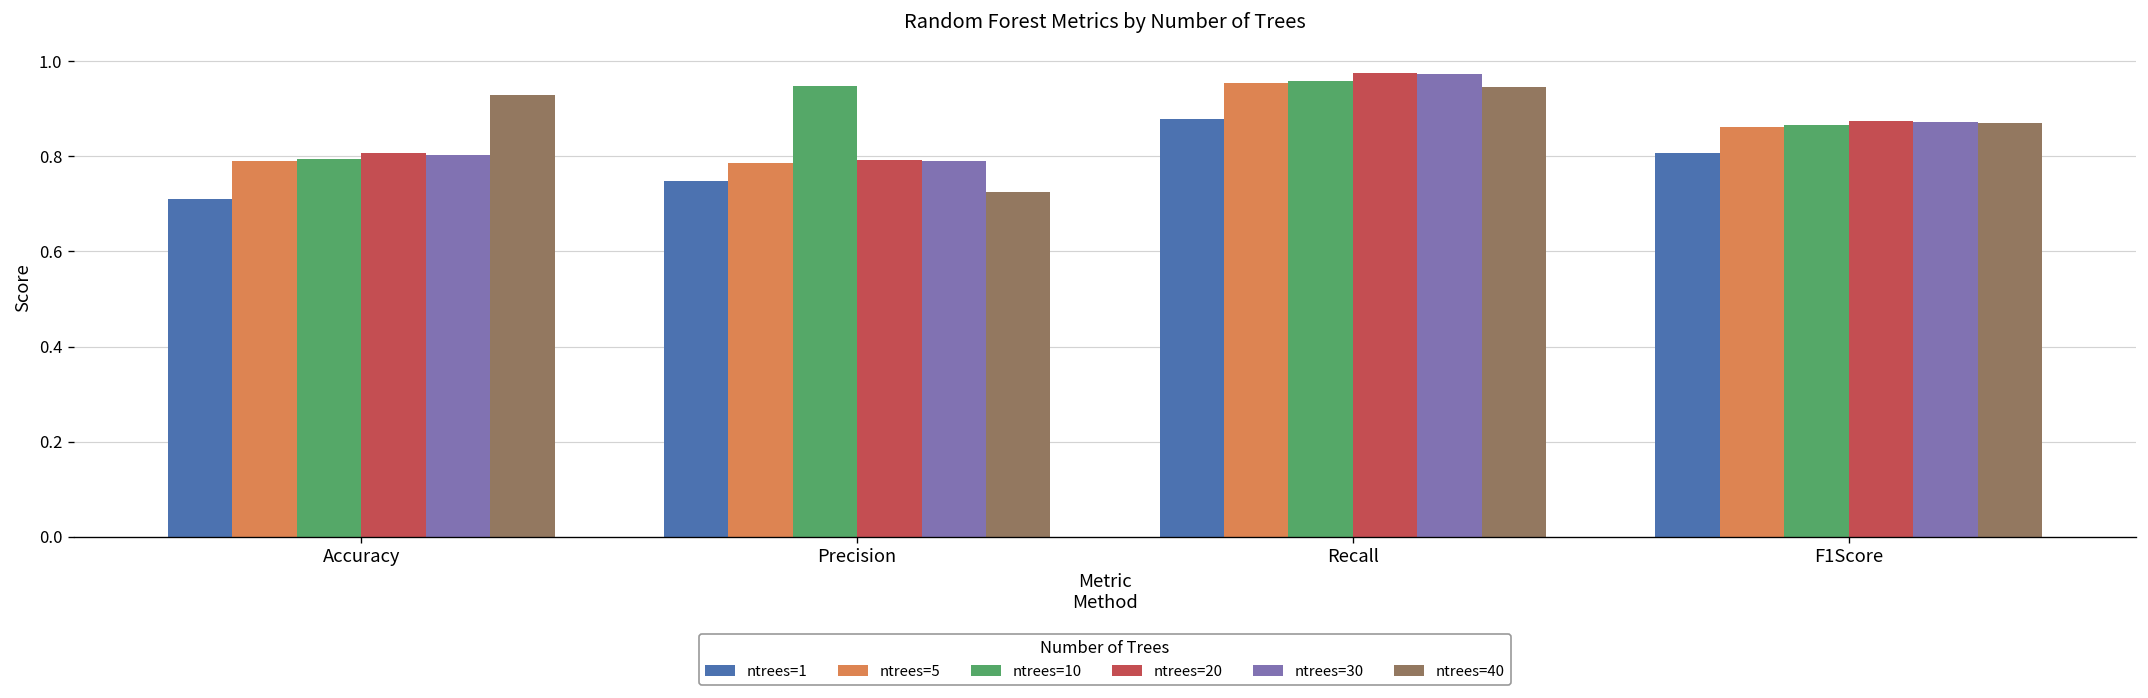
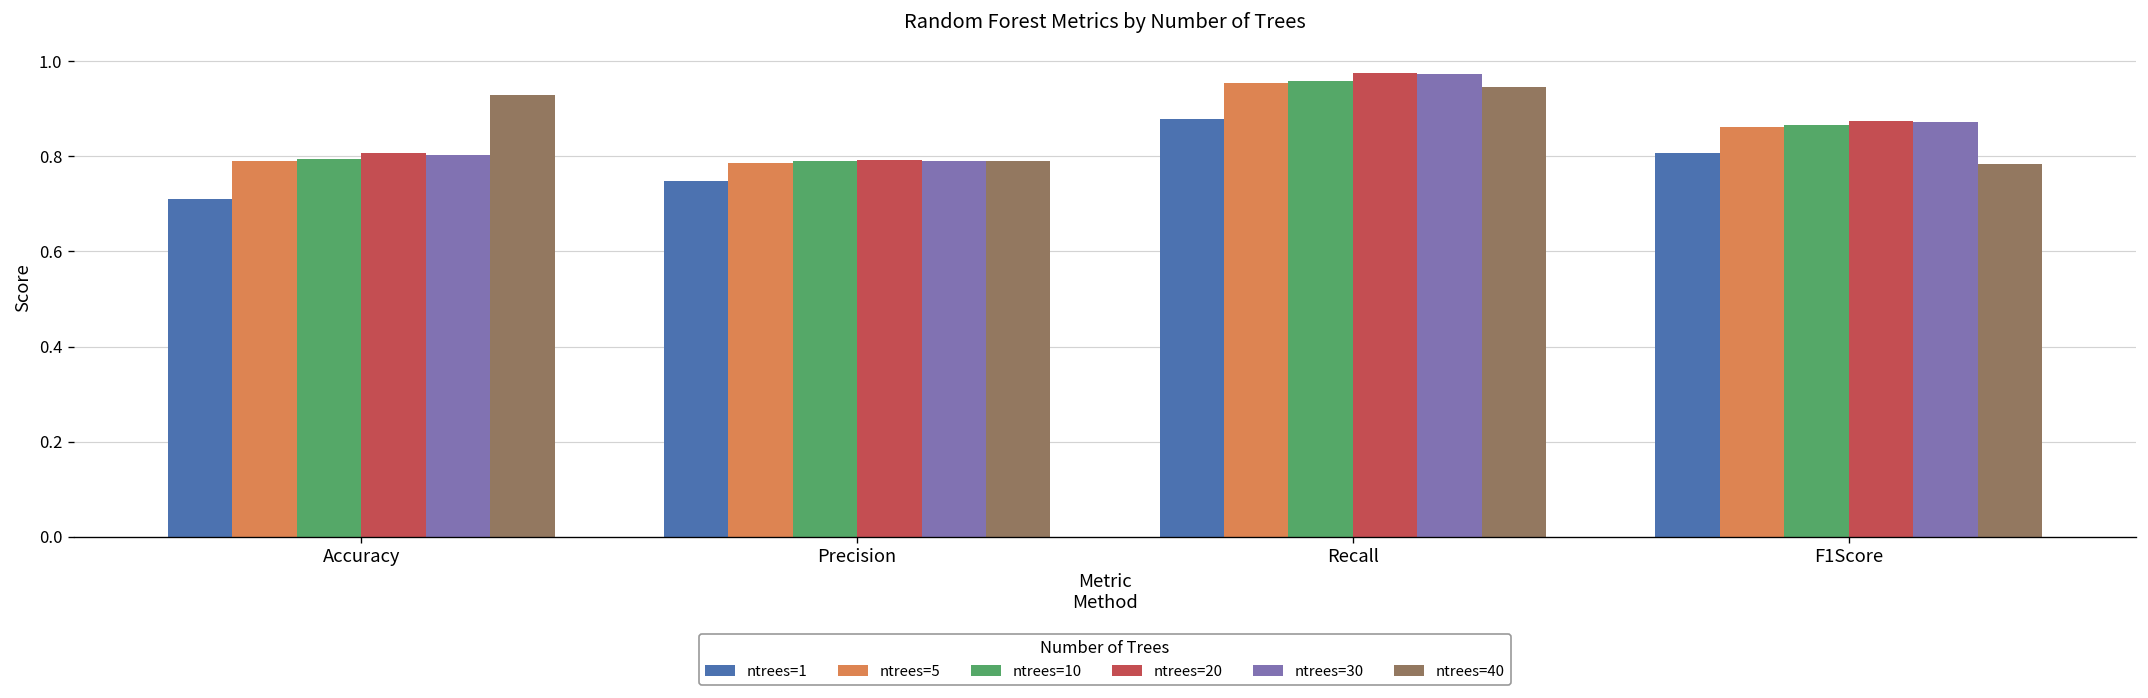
  {
    "ntrees=10": {
      "Accuracy": 0.79,
-     "Precision": 0.95,
+     "Precision": 0.79,
      "Recall": 0.96,
      "F1Score": 0.87
    },
    "ntrees=40": {
      "Accuracy": 0.93,
-     "Precision": 0.73,
+     "Precision": 0.79,
      "Recall": 0.95,
-     "F1Score": 0.87
+     "F1Score": 0.78
    }
  }
